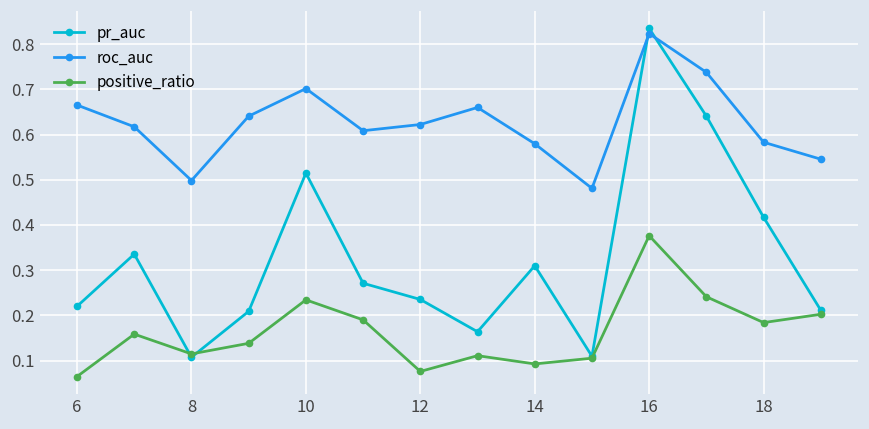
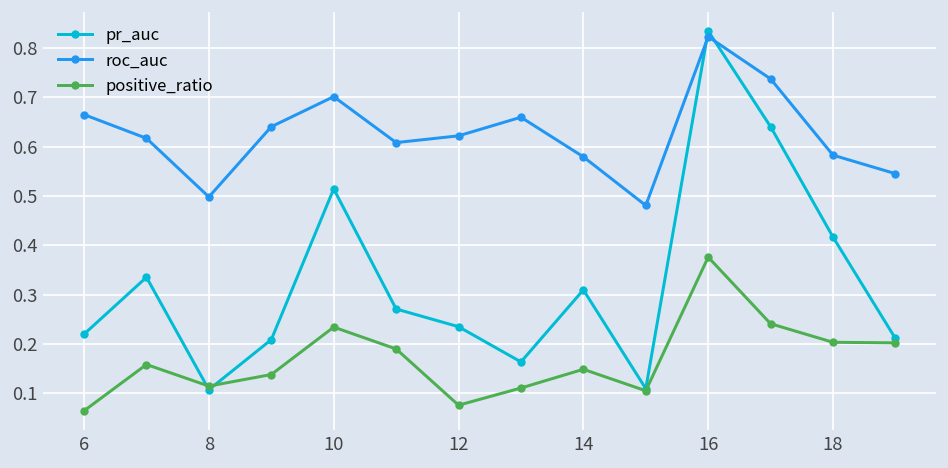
  {
    "positive_ratio": {
      "6": 0.06,
      "8": 0.11,
      "10": 0.23,
      "12": 0.08,
-     "14": 0.09,
+     "14": 0.15,
      "16": 0.38,
-     "18": 0.18
+     "18": 0.20
    }
  }
